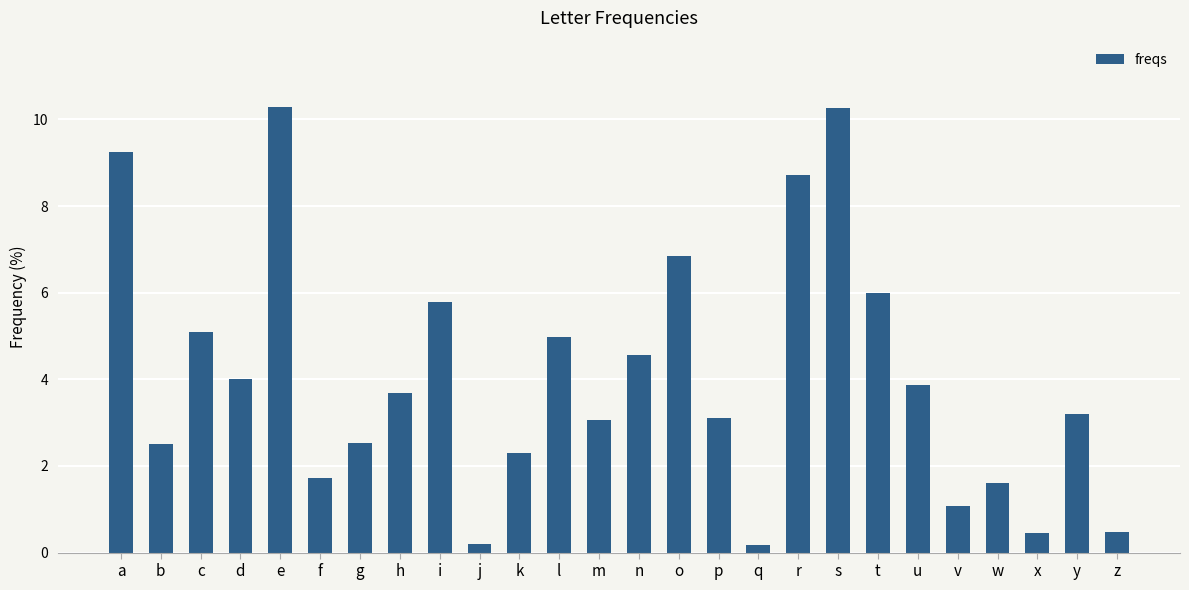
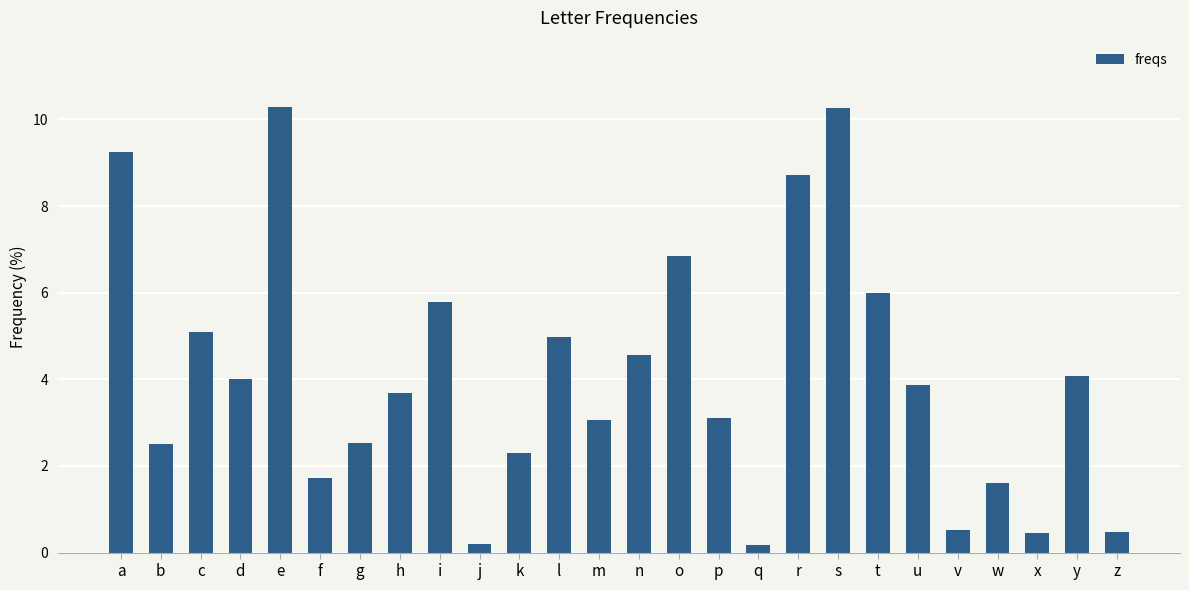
  {
    "a": 9.2,
    "b": 2.5,
    "c": 5.1,
    "d": 4.0,
    "e": 10.3,
    "f": 1.7,
    "g": 2.5,
    "h": 3.7,
    "i": 5.8,
    "j": 0.2,
    "k": 2.3,
    "l": 5.0,
    "m": 3.0,
    "n": 4.6,
    "o": 6.8,
    "p": 3.1,
    "q": 0.2,
    "r": 8.7,
    "s": 10.3,
    "t": 6.0,
    "u": 3.9,
-   "v": 1.1,
+   "v": 0.5,
    "w": 1.6,
    "x": 0.4,
-   "y": 3.2,
+   "y": 4.1,
    "z": 0.5
  }
